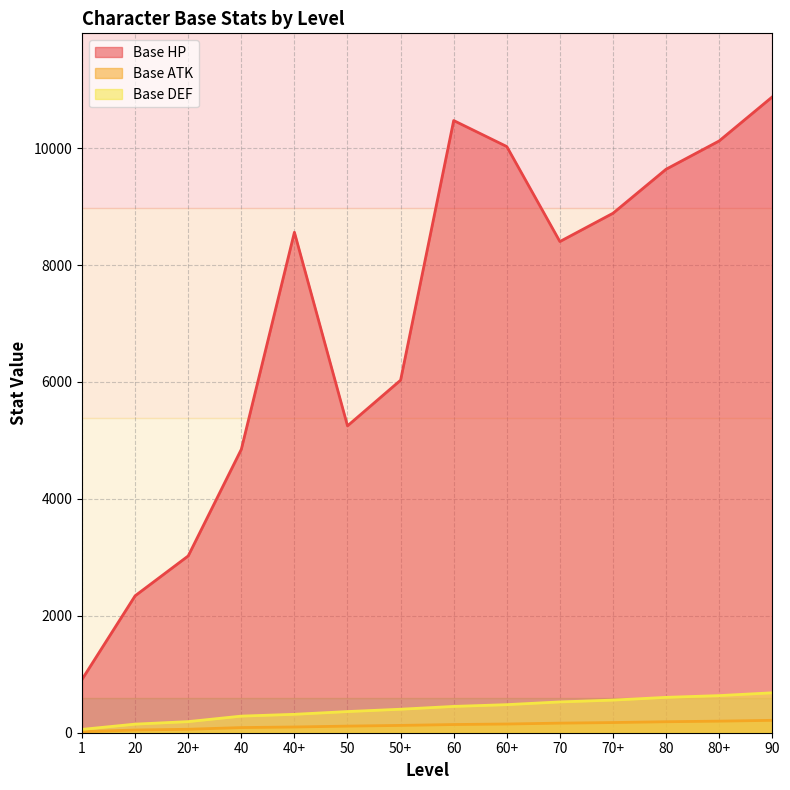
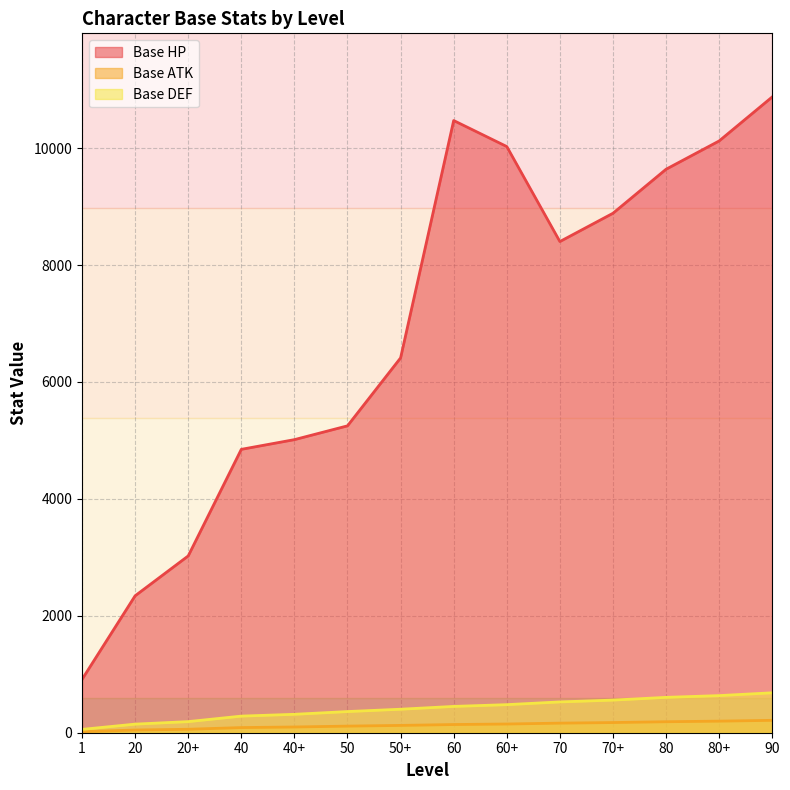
  {
    "Base HP": {
      "1": 900,
      "20": 2300,
      "20+": 3000,
      "40": 4800,
-     "40+": 8600,
+     "40+": 5000,
      "50": 5200,
-     "50+": 6000,
+     "50+": 6400,
      "60": 10500,
      "60+": 10000,
      "70": 8400,
      "70+": 8900,
      "80": 9600,
      "80+": 10100,
      "90": 10900
    }
  }
